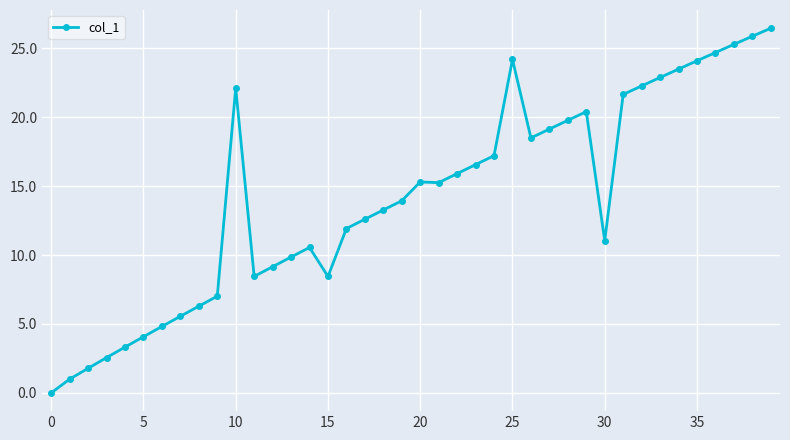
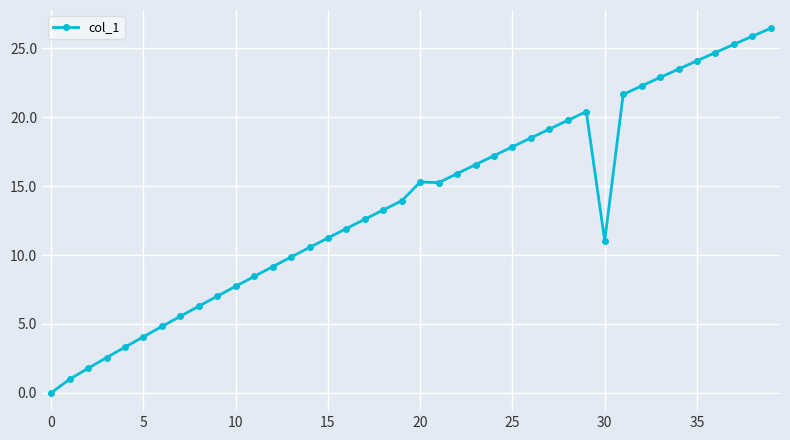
  {
    "0": 0.0,
    "5": 4.1,
-   "10": 22.1,
-   "15": 8.4,
+   "10": 7.7,
+   "15": 11.2,
    "20": 15.3,
-   "25": 24.2,
+   "25": 17.9,
    "30": 11.0,
    "35": 24.1
  }
